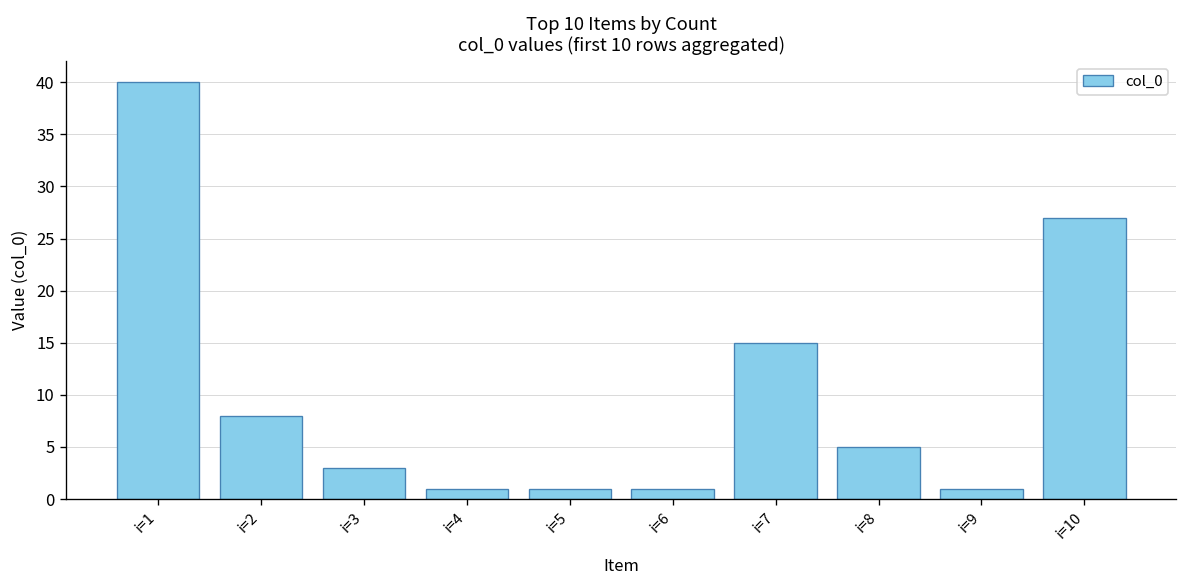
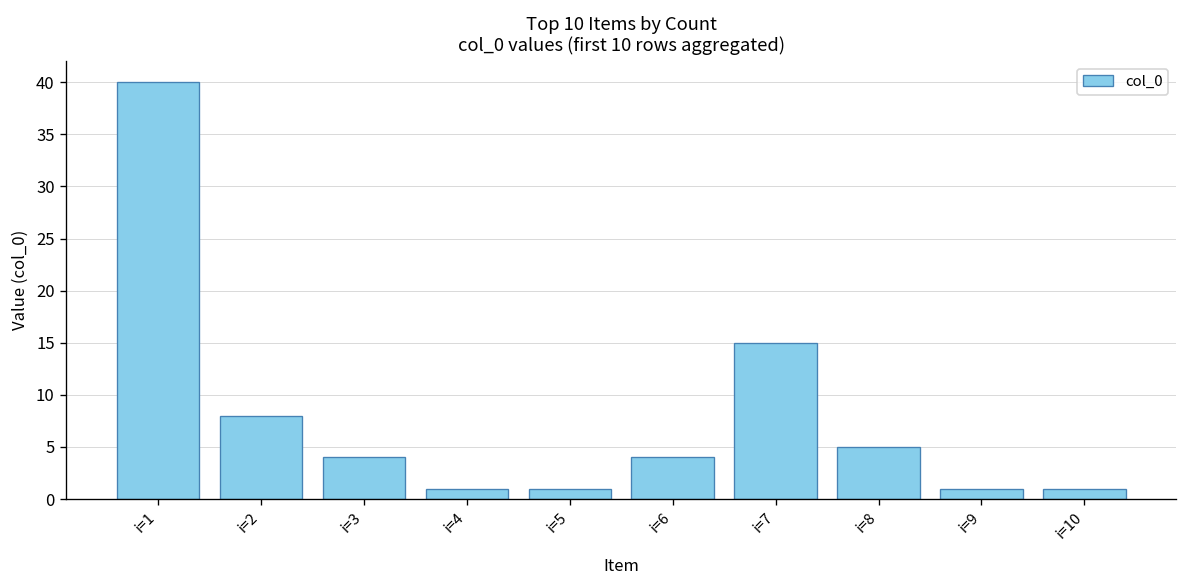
  {
    "i=1": 40,
    "i=2": 8,
-   "i=3": 3,
+   "i=3": 4,
    "i=4": 1,
    "i=5": 1,
-   "i=6": 1,
+   "i=6": 4,
    "i=7": 15,
    "i=8": 5,
    "i=9": 1,
-   "i=10": 27
+   "i=10": 1
  }
